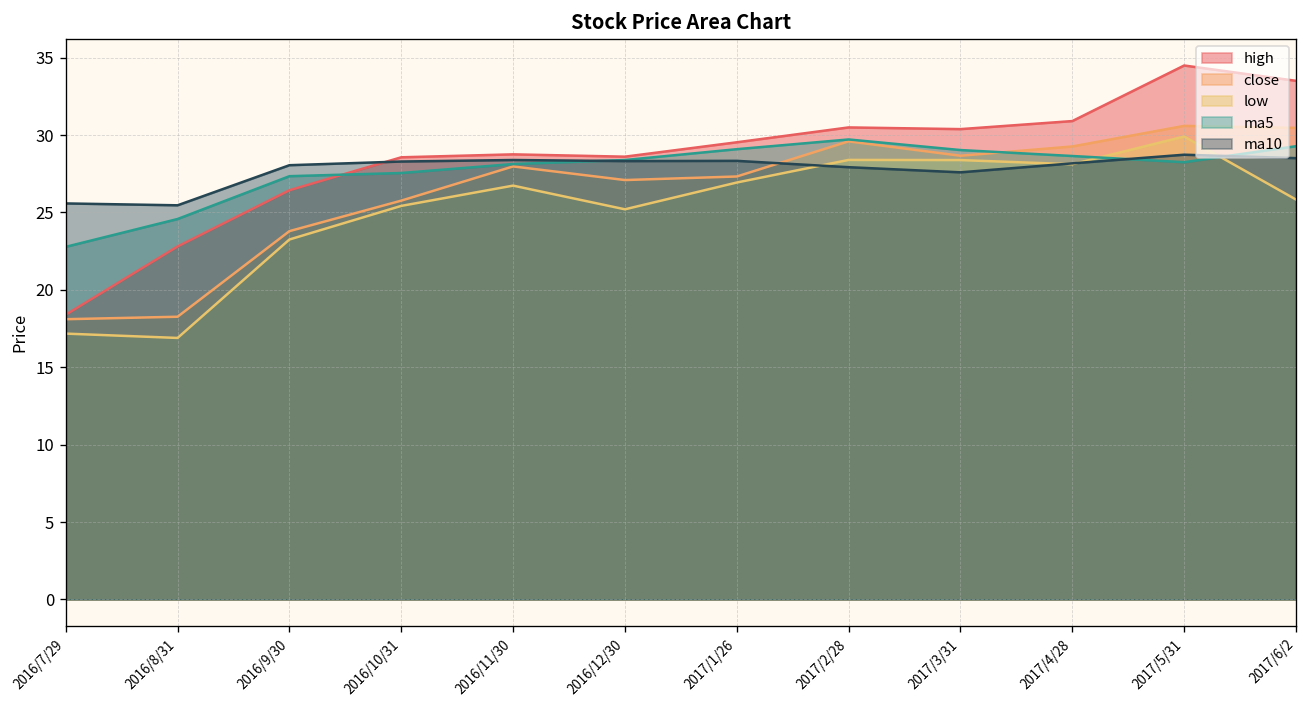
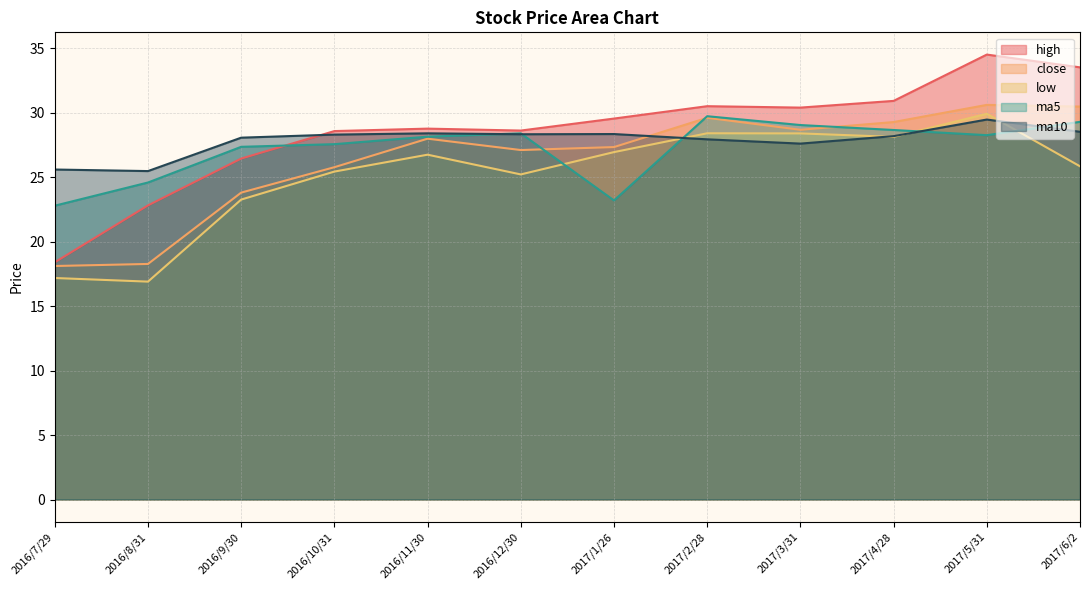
  {
    "ma5": {
      "2016/7/29": 22.8,
      "2016/8/31": 24.6,
      "2016/9/30": 27.3,
      "2016/10/31": 27.5,
-     "2017/1/26": 29.1,
+     "2017/1/26": 23.2,
      "2017/3/31": 29.0,
      "2017/4/28": 28.6,
      "2017/5/31": 28.2,
      "2017/6/2": 29.3
    },
    "ma10": {
      "2016/7/29": 25.6,
      "2016/8/31": 25.5,
      "2016/9/30": 28.0,
      "2016/10/31": 28.3,
      "2016/11/30": 28.4,
      "2017/1/26": 28.3,
      "2017/2/28": 27.9,
      "2017/3/31": 27.6,
-     "2017/5/31": 28.7,
+     "2017/5/31": 29.5,
      "2017/6/2": 28.5
    }
  }
